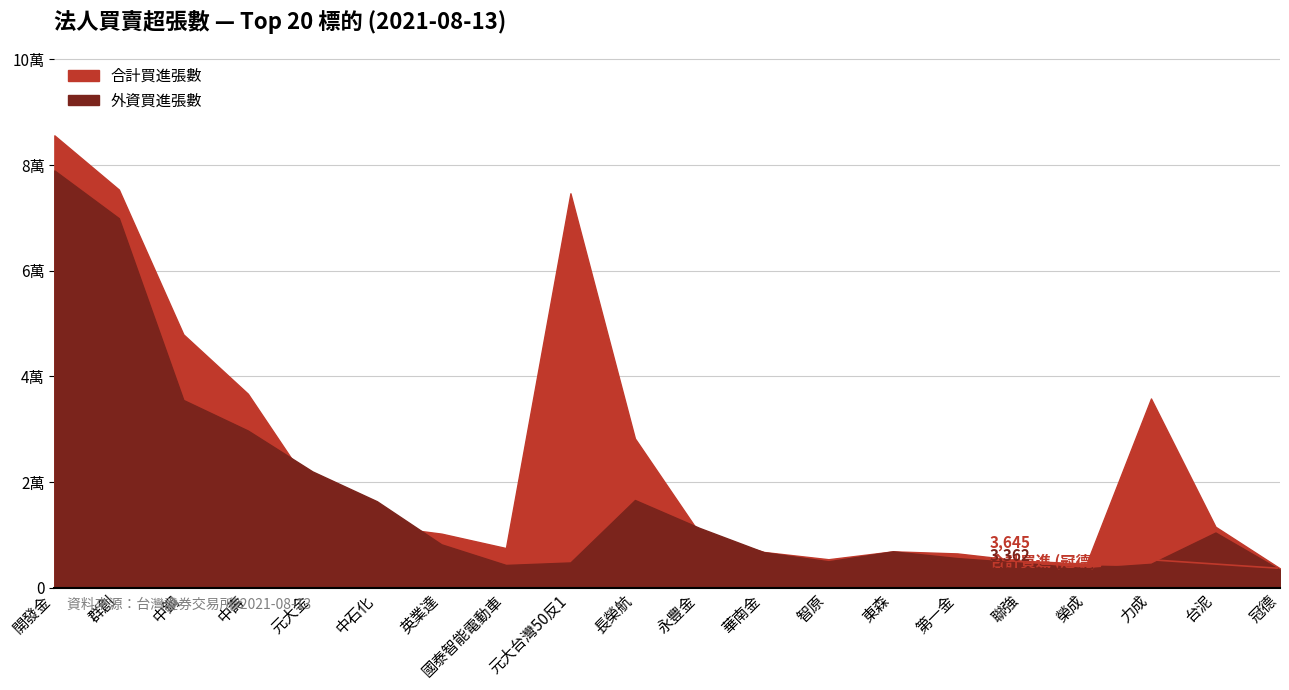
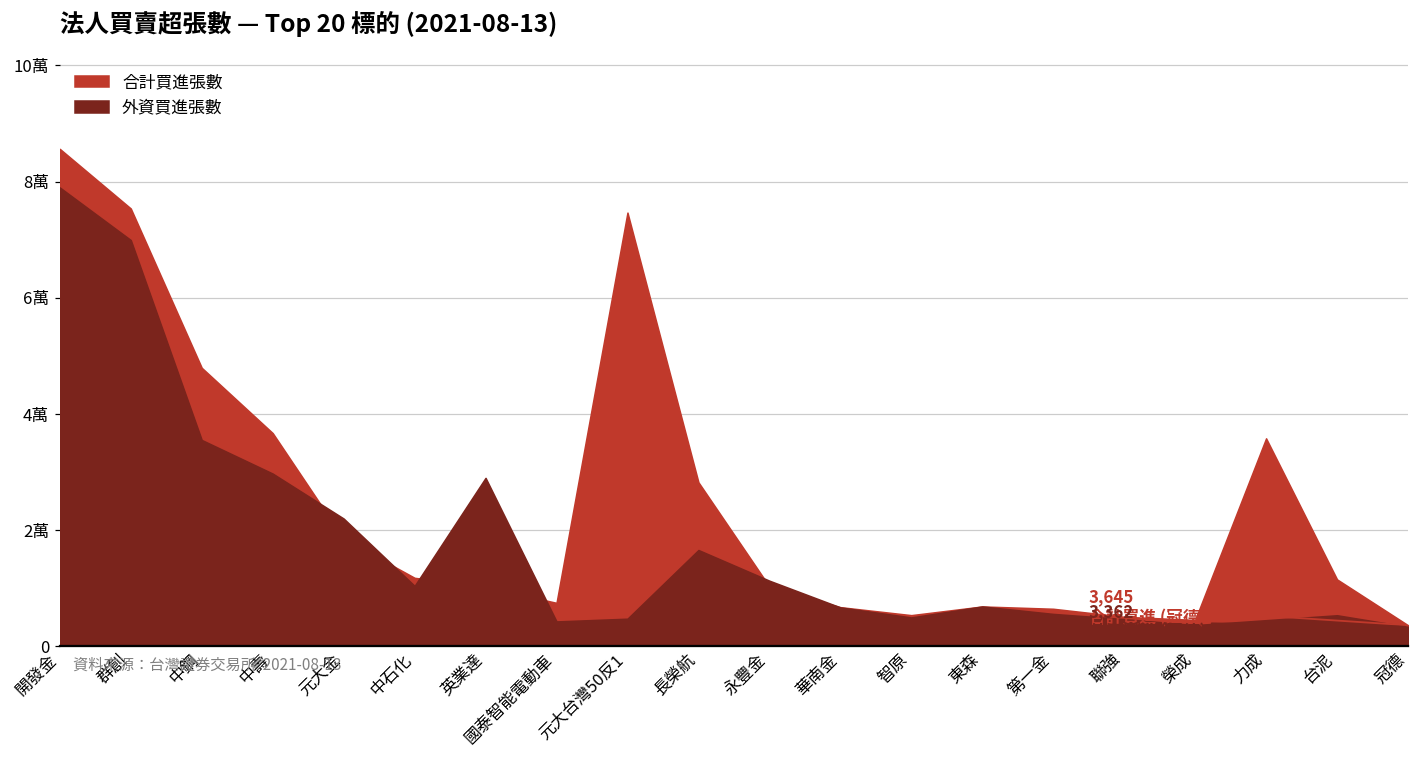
  {
    "合計買進張數": {
      "開發金": "8.6萬",
      "群創": "7.5萬",
      "中鋼": "4.8萬",
      "中壽": "3.7萬",
      "國泰智能電動車": "0.7萬",
      "元大台灣50反1": "7.5萬",
      "長榮航": "2.8萬",
      "第一金": "0.6萬",
      "力成": "3.6萬",
      "台泥": "1.2萬"
    },
    "外資買進張數": {
      "開發金": "7.9萬",
      "群創": "7.0萬",
      "中鋼": "3.6萬",
      "中壽": "3.0萬",
      "元大金": "2.2萬",
-     "中石化": "1.6萬",
-     "英業達": "0.8萬",
+     "中石化": "1.0萬",
+     "英業達": "2.9萬",
      "國泰智能電動車": "0.4萬",
      "元大台灣50反1": "0.5萬",
      "長榮航": "1.7萬",
      "永豐金": "1.1萬",
      "第一金": "0.6萬",
-     "台泥": "1.0萬"
+     "台泥": "0.5萬"
    }
  }
